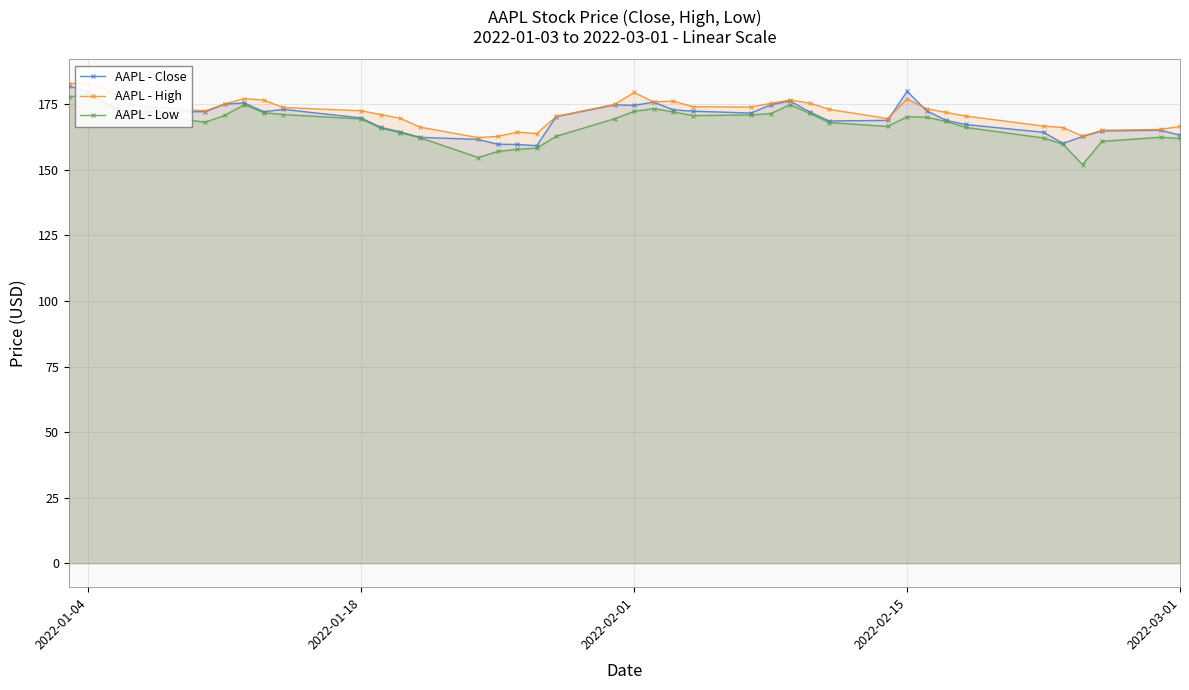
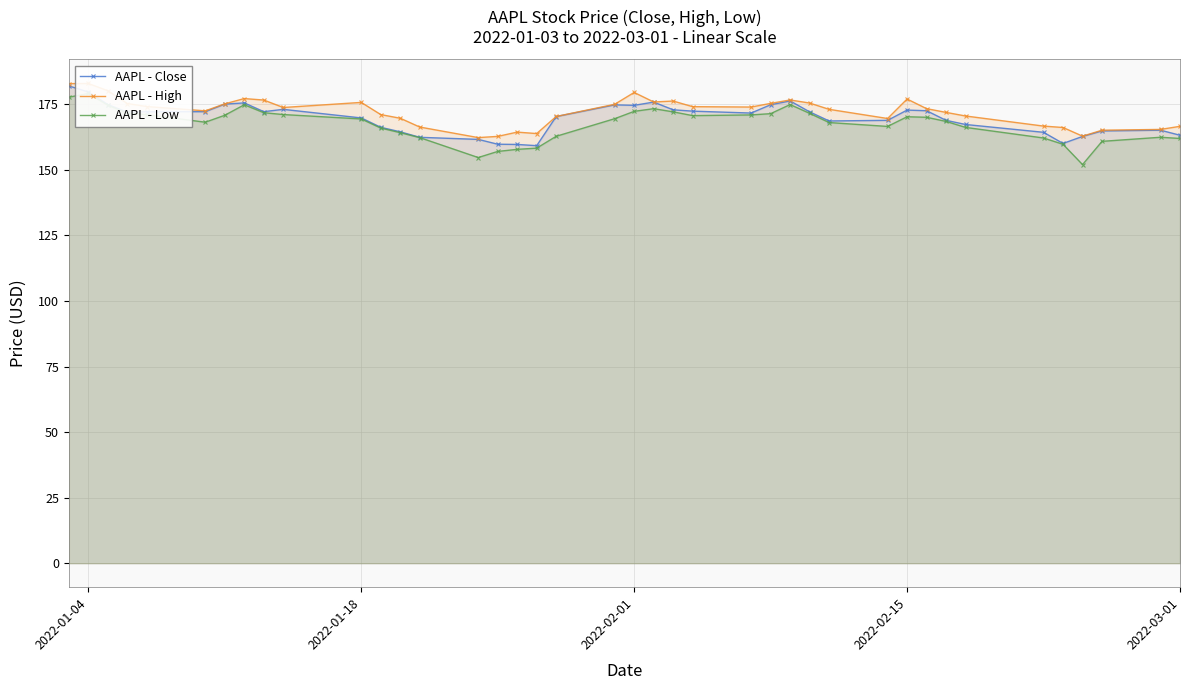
  {
    "AAPL - Close": {
      "2022-02-01": 175,
-     "2022-02-15": 180,
+     "2022-02-15": 173,
      "2022-03-01": 163
    },
    "AAPL - High": {
-     "2022-01-18": 173,
+     "2022-01-18": 176,
      "2022-02-01": 180,
      "2022-02-15": 177,
      "2022-03-01": 167
    },
    "AAPL - Low": {
      "2022-02-01": 172,
      "2022-02-15": 170,
      "2022-03-01": 162
    }
  }
